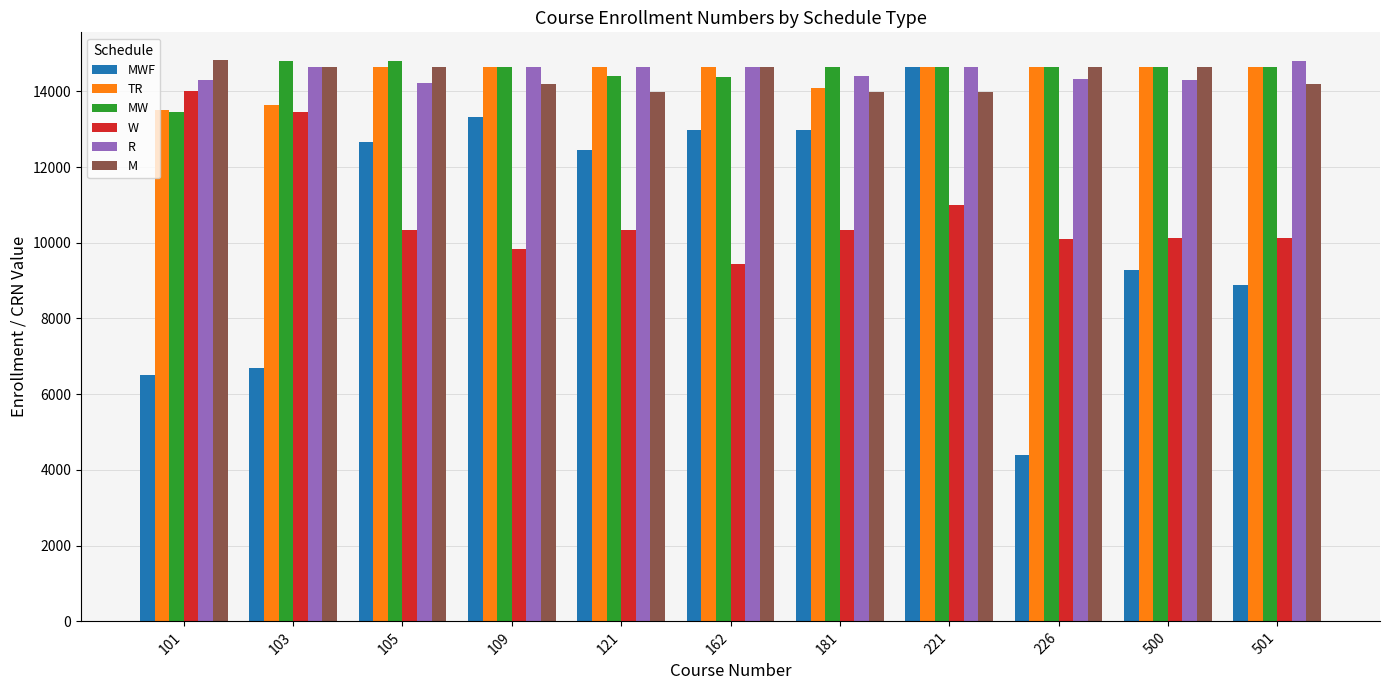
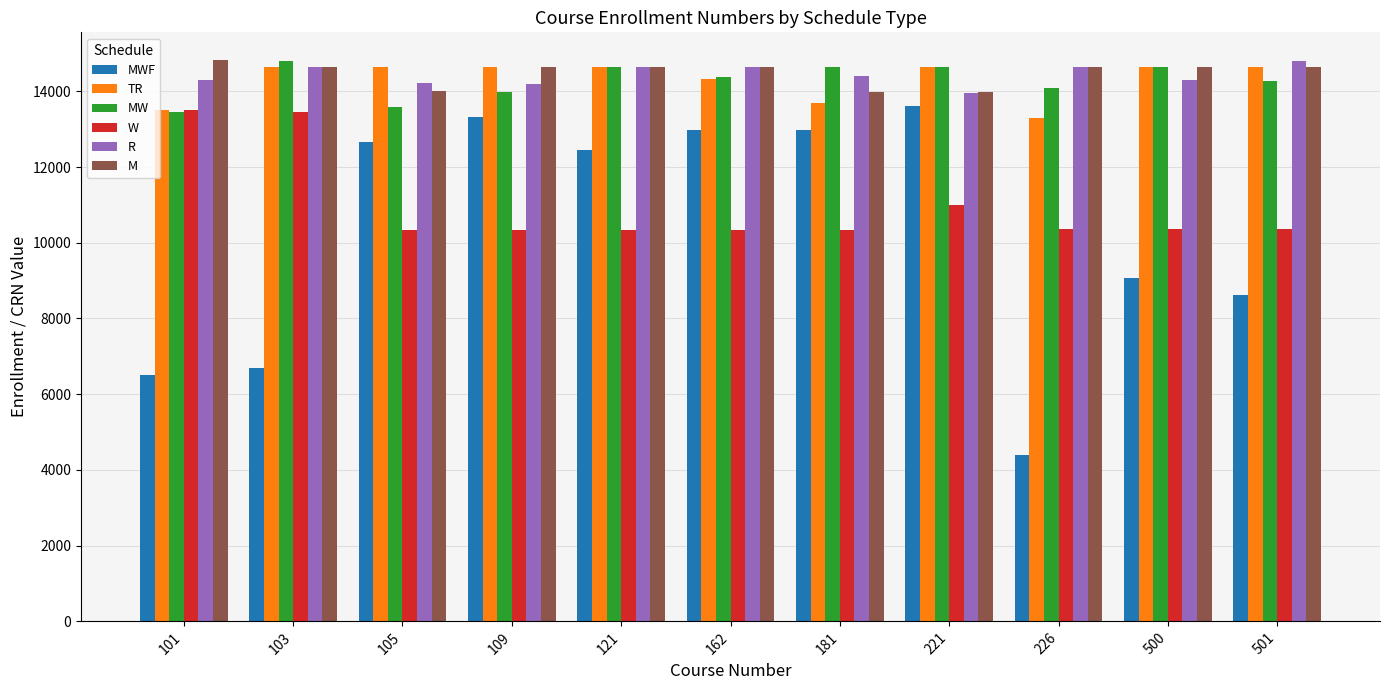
  {
    "MWF": {
      "101": 6500,
      "103": 6700,
      "105": 12700,
      "109": 13300,
      "121": 12500,
      "162": 13000,
      "181": 13000,
-     "221": 14600,
+     "221": 13600,
      "226": 4400,
-     "500": 9300,
-     "501": 8900
+     "500": 9100,
+     "501": 8600
    },
    "TR": {
      "101": 13500,
-     "103": 13600,
+     "103": 14600,
      "105": 14600,
      "109": 14600,
      "121": 14600,
-     "162": 14600,
-     "181": 14100,
+     "162": 14300,
+     "181": 13700,
      "221": 14600,
-     "226": 14600,
+     "226": 13300,
      "500": 14600,
      "501": 14600
    },
    "MW": {
      "101": 13400,
      "103": 14800,
-     "105": 14800,
-     "109": 14600,
-     "121": 14400,
+     "105": 13600,
+     "109": 14000,
+     "121": 14600,
      "162": 14400,
      "181": 14600,
      "221": 14600,
-     "226": 14600,
+     "226": 14100,
      "500": 14600,
-     "501": 14600
+     "501": 14300
    },
    "W": {
-     "101": 14000,
+     "101": 13500,
      "103": 13500,
      "105": 10300,
-     "109": 9800,
+     "109": 10300,
      "121": 10300,
-     "162": 9400,
+     "162": 10300,
      "181": 10300,
      "221": 11000,
-     "226": 10100,
-     "500": 10100,
-     "501": 10100
+     "226": 10400,
+     "500": 10400,
+     "501": 10400
    },
    "R": {
      "101": 14300,
      "103": 14600,
      "105": 14200,
-     "109": 14600,
+     "109": 14200,
      "121": 14600,
      "162": 14600,
      "181": 14400,
-     "221": 14600,
-     "226": 14300,
+     "221": 13900,
+     "226": 14600,
      "500": 14300,
      "501": 14800
    },
    "M": {
      "101": 14800,
      "103": 14600,
-     "105": 14600,
-     "109": 14200,
-     "121": 14000,
+     "105": 14000,
+     "109": 14600,
+     "121": 14600,
      "162": 14600,
      "181": 14000,
      "221": 14000,
      "226": 14600,
      "500": 14600,
-     "501": 14200
+     "501": 14600
    }
  }
